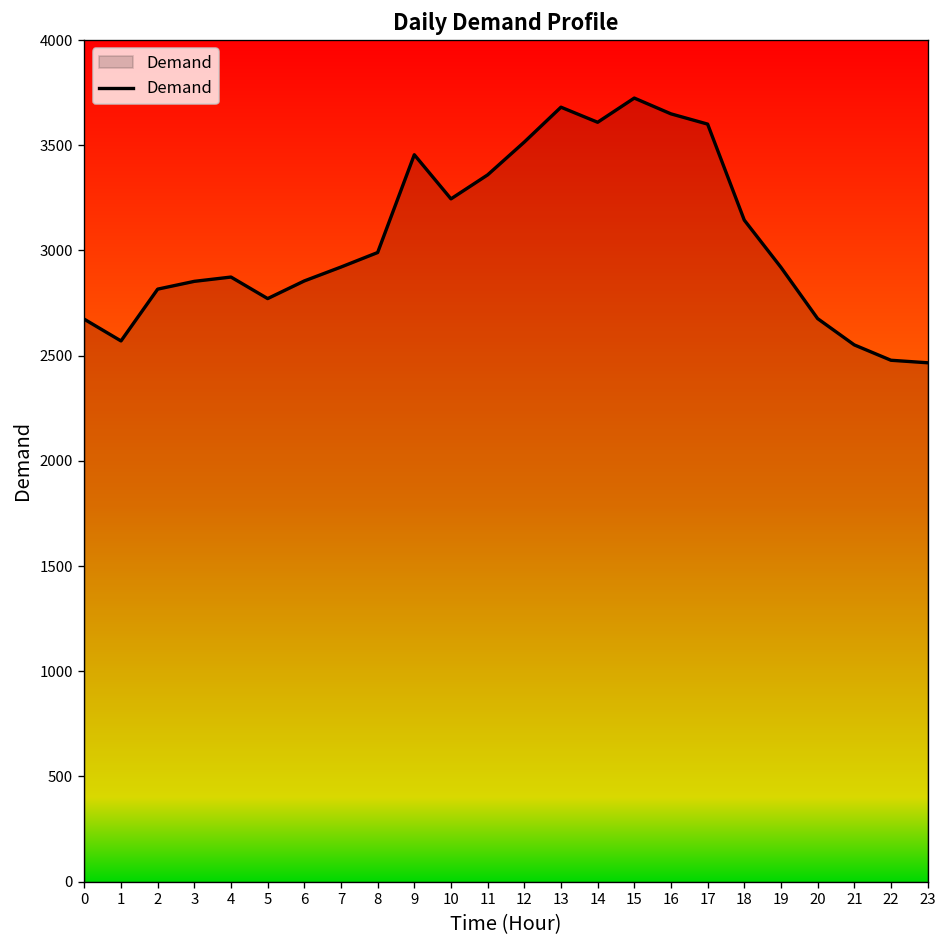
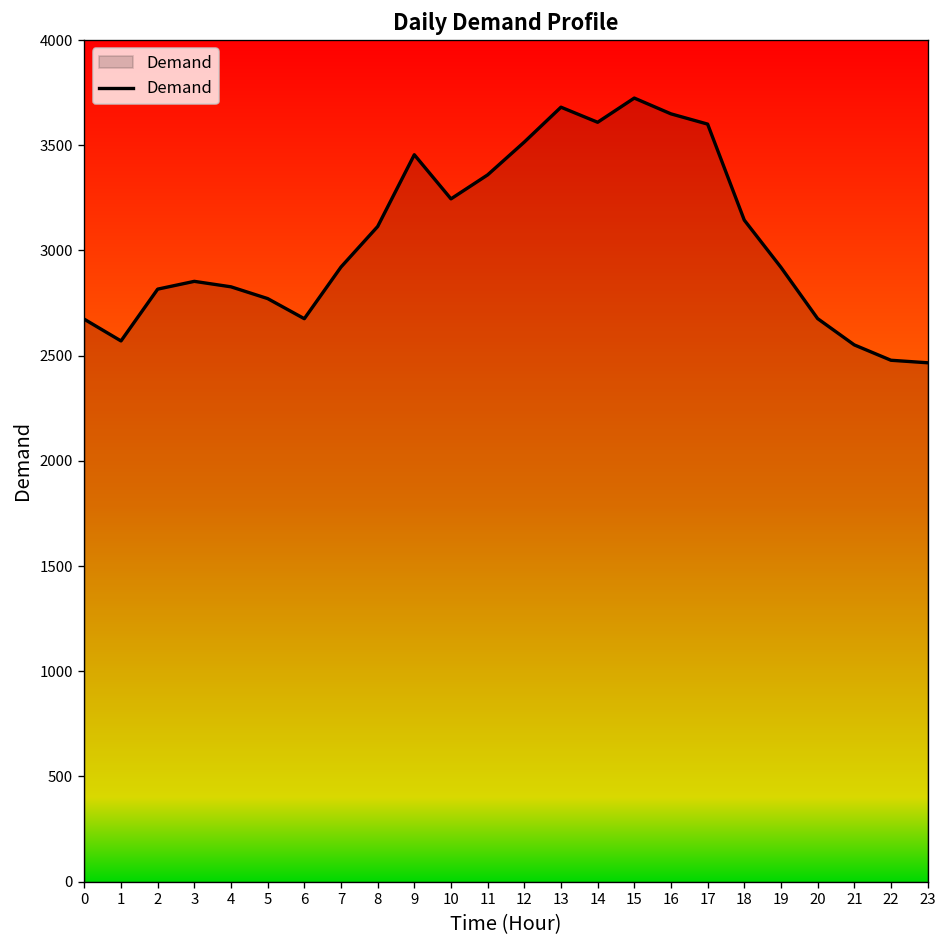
  {
    "0": 2670,
    "1": 2570,
    "2": 2820,
    "3": 2850,
-   "4": 2870,
+   "4": 2830,
    "5": 2770,
-   "6": 2860,
+   "6": 2680,
    "7": 2920,
-   "8": 2990,
+   "8": 3110,
    "9": 3450,
    "10": 3250,
    "11": 3360,
    "12": 3520,
    "13": 3680,
    "14": 3610,
    "15": 3720,
    "16": 3650,
    "17": 3600,
    "18": 3140,
    "19": 2920,
    "20": 2680,
    "21": 2550,
    "22": 2480,
    "23": 2470
  }
